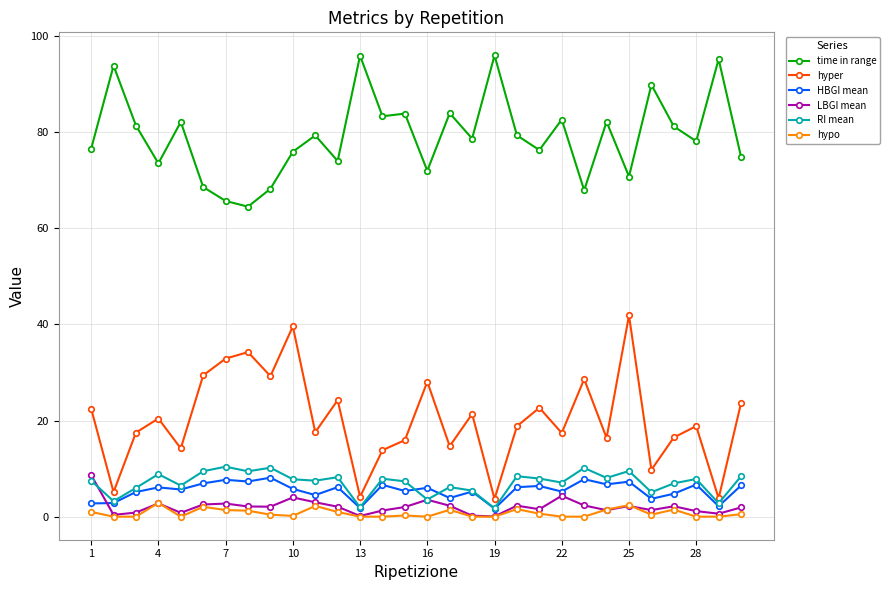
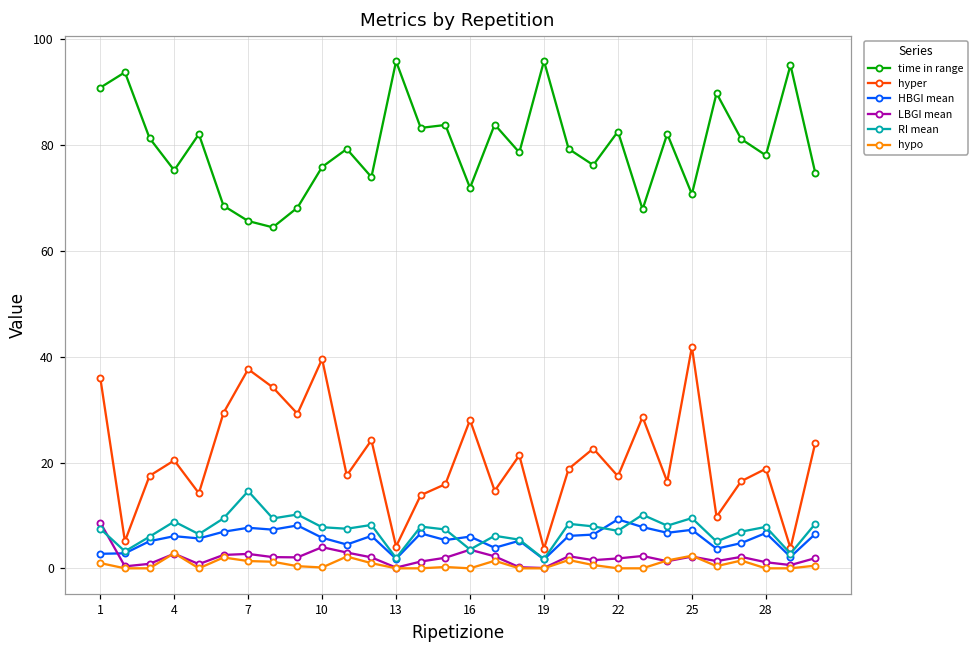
  {
    "time in range": {
-     "1": 77,
-     "4": 73,
+     "1": 91,
+     "4": 75,
      "7": 66,
      "10": 76,
      "13": 96,
      "16": 72,
      "19": 96,
      "22": 83,
      "25": 71,
      "28": 78
    },
    "hyper": {
-     "1": 22,
+     "1": 36,
      "4": 20,
-     "7": 33,
+     "7": 38,
      "10": 40,
      "13": 4,
      "16": 28,
      "19": 4,
      "22": 17,
      "25": 42,
      "28": 19
    },
    "HBGI mean": {
      "1": 3,
      "4": 6,
      "7": 8,
      "10": 6,
      "16": 6,
-     "22": 5,
+     "22": 9,
      "25": 7,
      "28": 7
    },
    "LBGI mean": {
      "1": 9,
      "7": 3,
      "10": 4,
-     "22": 4,
+     "22": 2,
      "28": 1
    },
    "RI mean": {
      "1": 7,
      "4": 9,
-     "7": 10,
+     "7": 15,
      "10": 8,
      "22": 7,
      "25": 9,
      "28": 8
    },
    "hypo": {
      "1": 1,
      "7": 1,
      "10": 0,
      "16": 0,
      "22": 0,
      "28": 0
    }
  }
